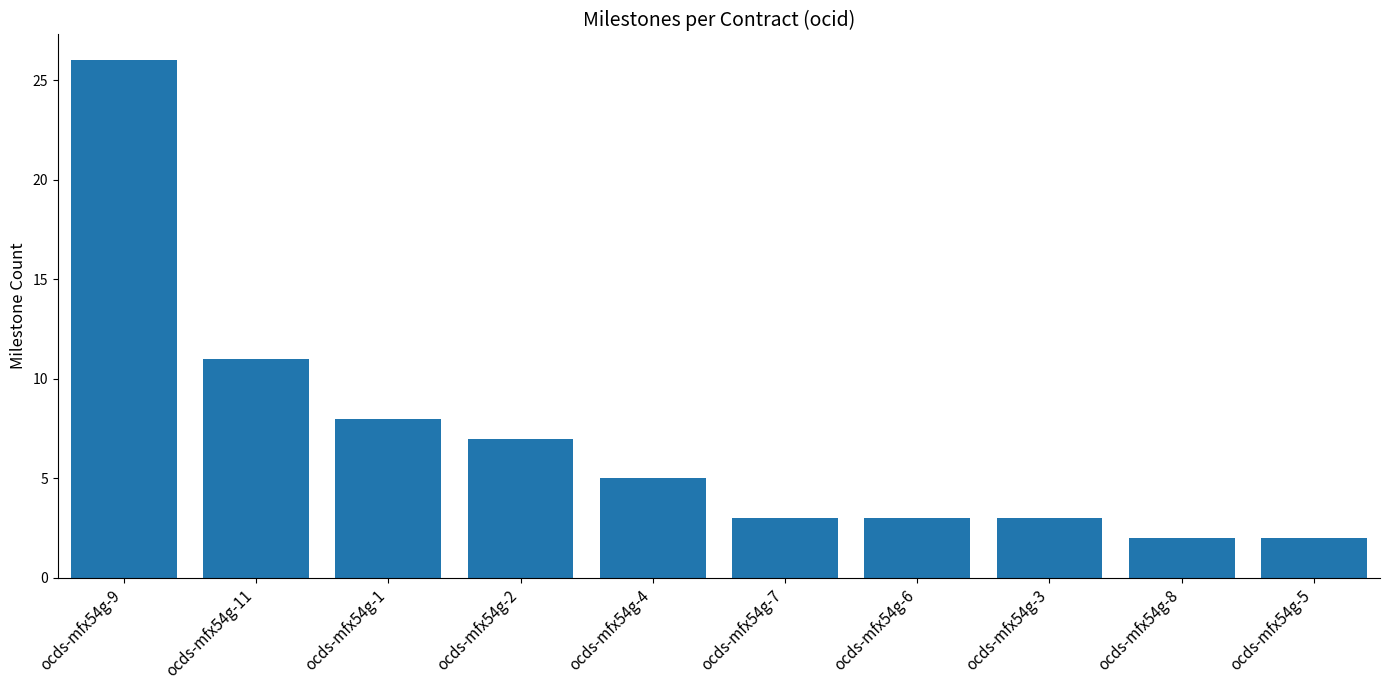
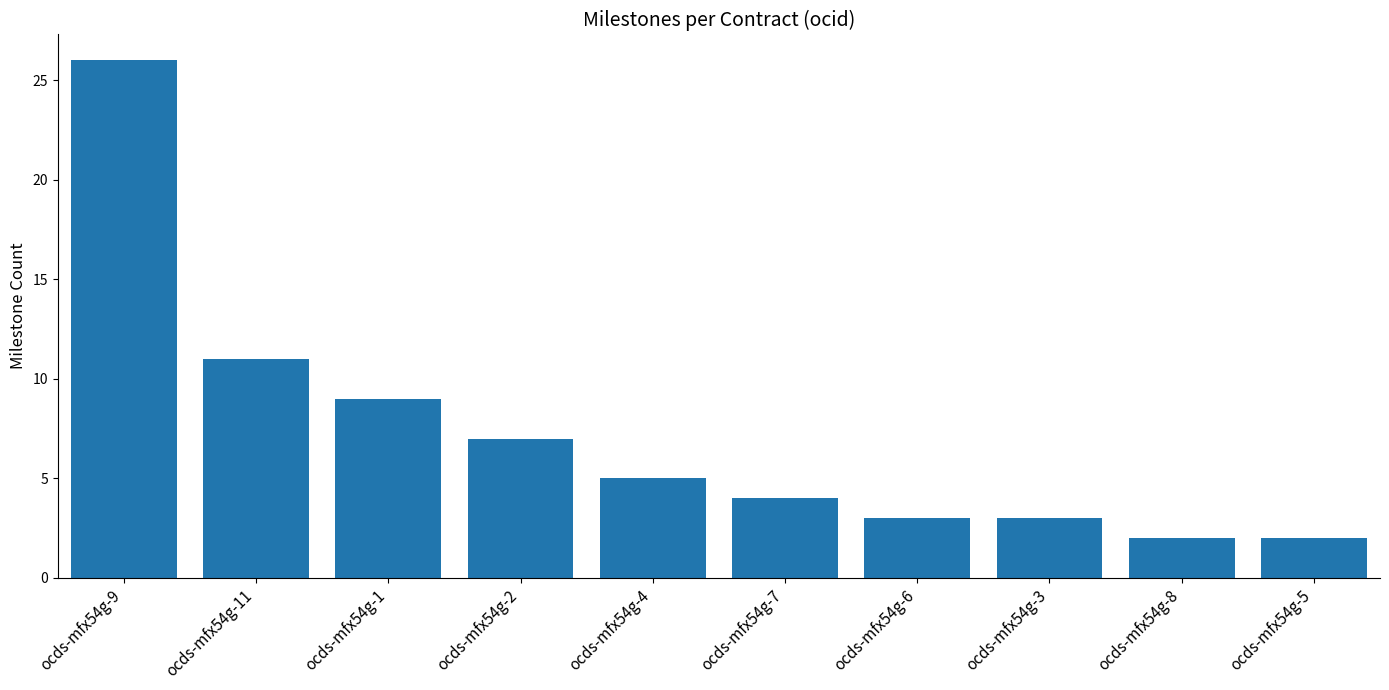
  {
    "ocds-mfx54g-9": 26,
    "ocds-mfx54g-11": 11,
-   "ocds-mfx54g-1": 8,
+   "ocds-mfx54g-1": 9,
    "ocds-mfx54g-2": 7,
    "ocds-mfx54g-4": 5,
-   "ocds-mfx54g-7": 3,
+   "ocds-mfx54g-7": 4,
    "ocds-mfx54g-6": 3,
    "ocds-mfx54g-3": 3,
    "ocds-mfx54g-8": 2,
    "ocds-mfx54g-5": 2
  }
